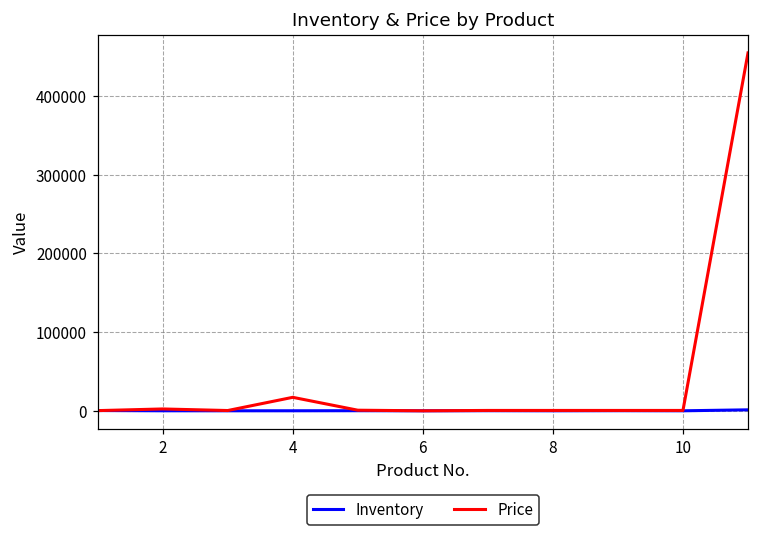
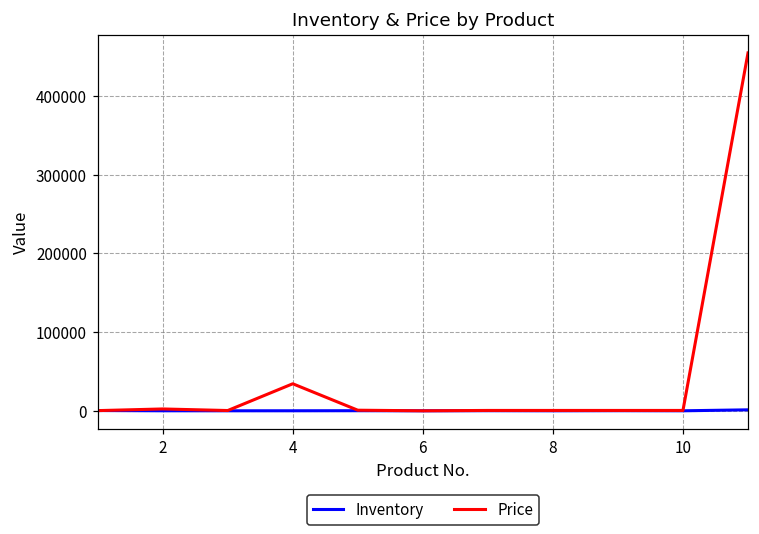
  {
    "Inventory": {
      "4": 0
    },
    "Price": {
-     "4": 20000
+     "4": 30000
    }
  }
